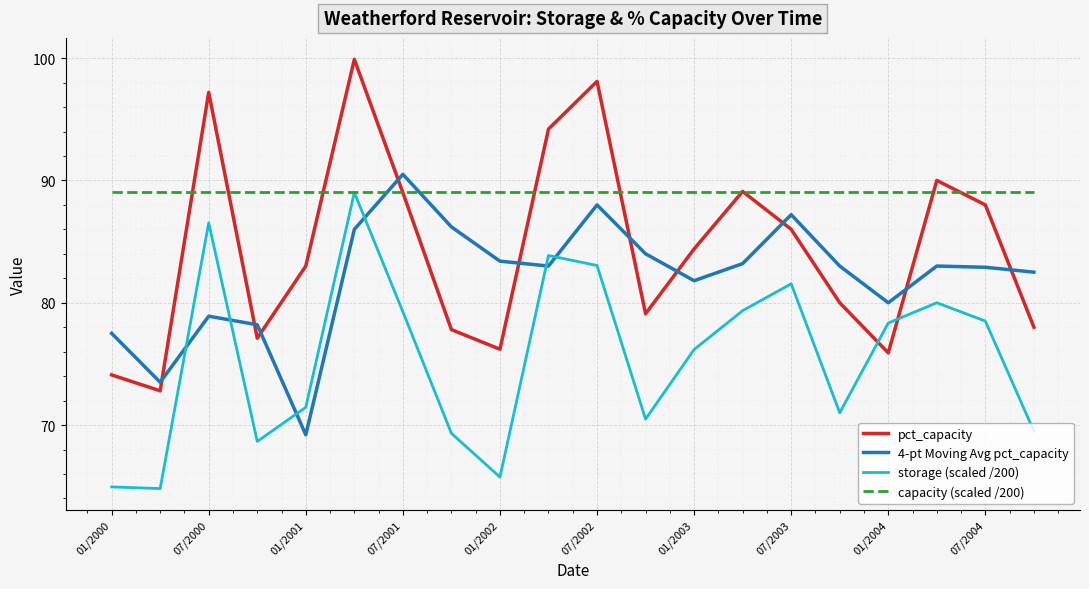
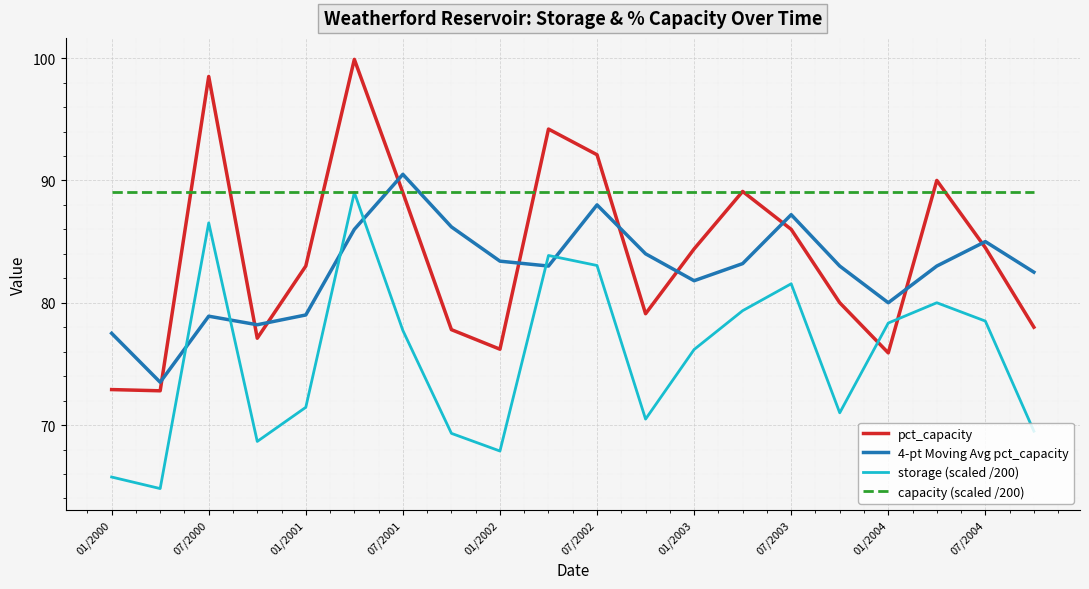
  {
    "pct_capacity": {
-     "01/2000": 74.1,
-     "07/2000": 97.2,
+     "01/2000": 72.9,
+     "07/2000": 98.5,
      "01/2001": 83.0,
      "01/2002": 76.2,
-     "07/2002": 98.1,
+     "07/2002": 92.1,
      "01/2003": 84.4,
      "07/2003": 86.0,
      "01/2004": 75.9,
-     "07/2004": 88.0
+     "07/2004": 84.5
    },
    "4-pt Moving Avg pct_capacity": {
      "01/2000": 77.5,
      "07/2000": 78.9,
-     "01/2001": 69.2,
+     "01/2001": 79.0,
      "07/2001": 90.5,
      "01/2002": 83.4,
      "07/2002": 88.0,
      "01/2003": 81.8,
      "07/2003": 87.2,
      "01/2004": 80.0,
-     "07/2004": 82.9
+     "07/2004": 85.0
    },
    "storage (scaled /200)": {
-     "01/2000": 64.9,
+     "01/2000": 65.8,
      "07/2000": 86.5,
      "01/2001": 71.5,
-     "07/2001": 79.3,
-     "01/2002": 65.7,
+     "07/2001": 77.7,
+     "01/2002": 67.9,
      "07/2002": 83.0,
      "01/2003": 76.2,
      "07/2003": 81.6,
      "01/2004": 78.3,
      "07/2004": 78.5
    },
    "capacity (scaled /200)": {
      "01/2000": 89.1,
      "07/2000": 89.1,
      "01/2001": 89.1,
      "01/2002": 89.1,
      "07/2002": 89.1,
      "01/2003": 89.1,
      "07/2003": 89.1,
      "01/2004": 89.1,
      "07/2004": 89.1
    }
  }
